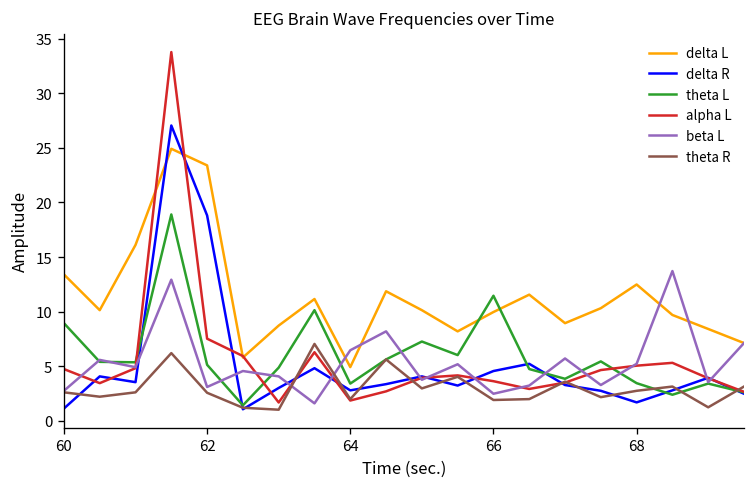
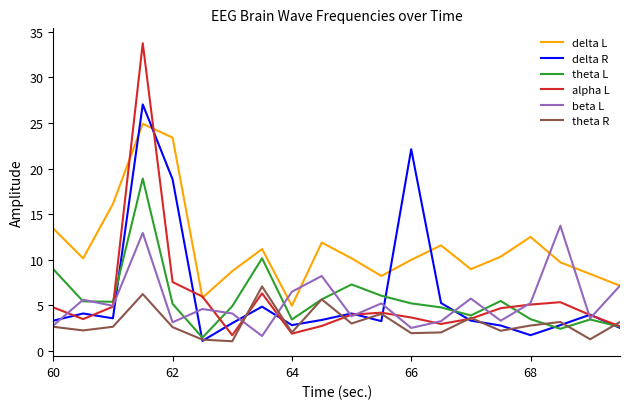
  {
    "delta L": {
      "60": 13,
      "62": 23,
      "64": 5,
      "66": 10,
      "68": 12
    },
    "delta R": {
-     "60": 1,
+     "60": 3,
      "62": 19,
      "64": 3,
-     "66": 5,
+     "66": 22,
      "68": 2
    },
    "theta L": {
      "60": 9,
      "62": 5,
      "64": 3,
-     "66": 11,
+     "66": 5,
      "68": 3
    },
    "alpha L": {
      "60": 5,
      "62": 8,
      "66": 4
    },
    "beta L": {
      "62": 3,
      "64": 6,
      "66": 2
    },
    "theta R": {
      "62": 3,
      "66": 2,
      "68": 3
    }
  }
